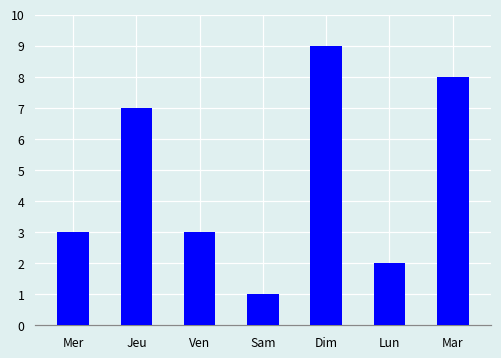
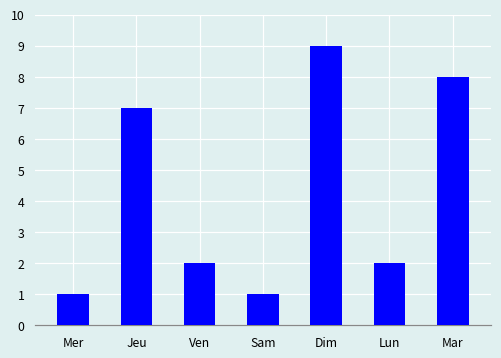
  {
-   "Mer": 3,
+   "Mer": 1,
    "Jeu": 7,
-   "Ven": 3,
+   "Ven": 2,
    "Sam": 1,
    "Dim": 9,
    "Lun": 2,
    "Mar": 8
  }
